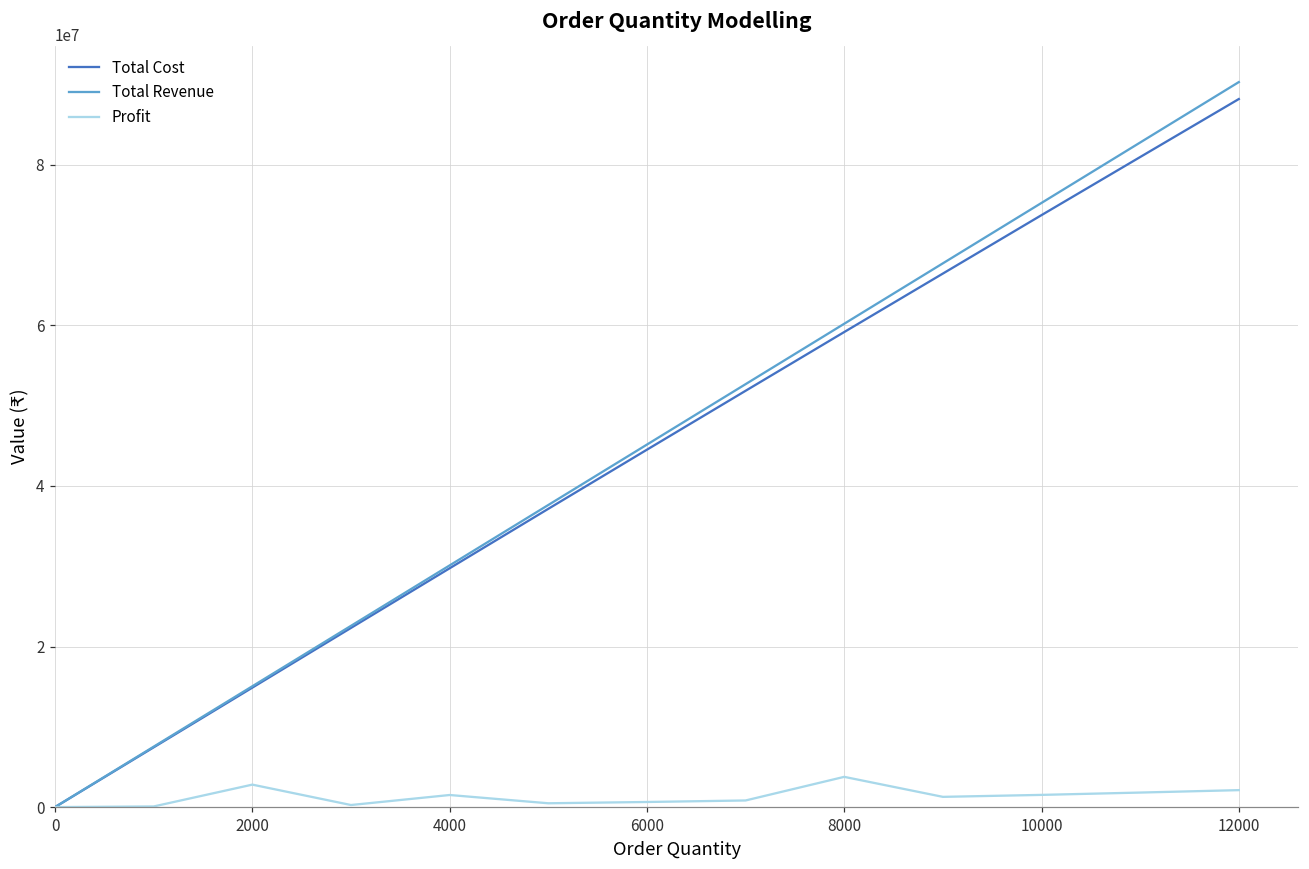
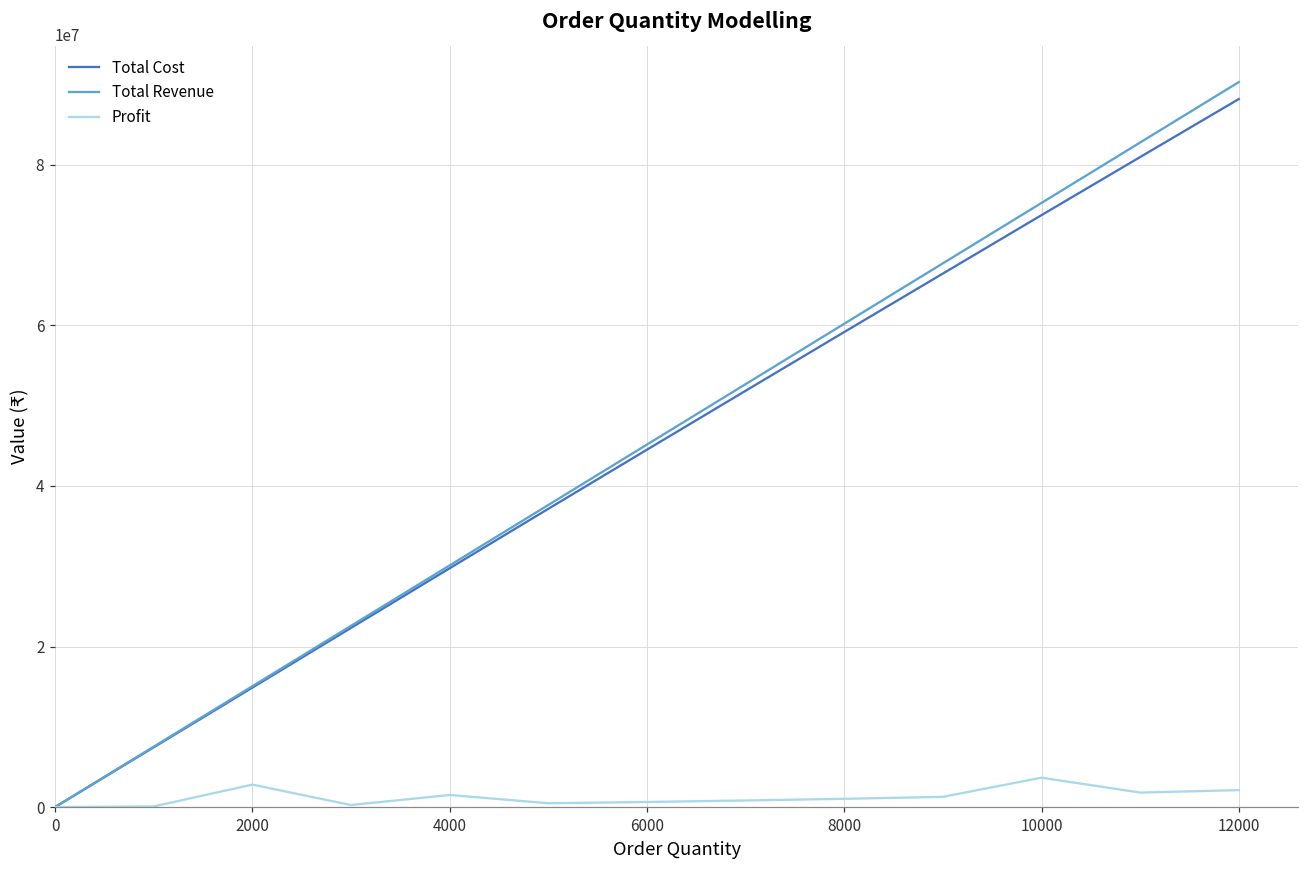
  {
    "Profit": {
      "2000": 3000000,
      "4000": 2000000,
      "6000": 1000000,
-     "8000": 4000000,
-     "10000": 2000000,
+     "8000": 1000000,
+     "10000": 4000000,
      "12000": 2000000
    }
  }
